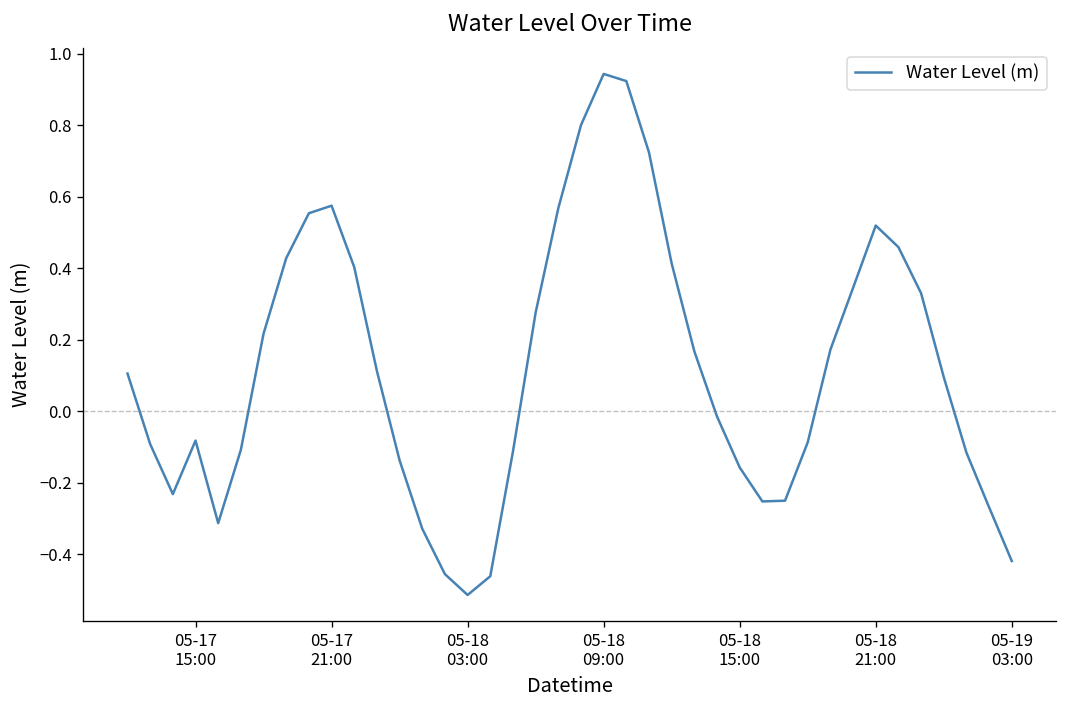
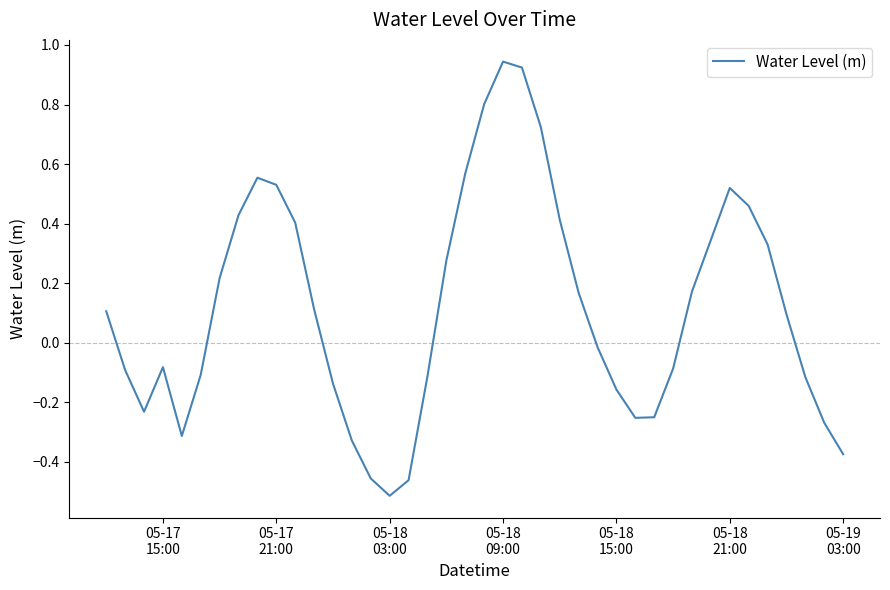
  {
    "05-17 15:00": -0.08,
-   "05-17 21:00": 0.58,
+   "05-17 21:00": 0.53,
    "05-18 03:00": -0.51,
    "05-18 09:00": 0.94,
    "05-18 15:00": -0.16,
    "05-18 21:00": 0.52,
-   "05-19 03:00": -0.42
+   "05-19 03:00": -0.37
  }
